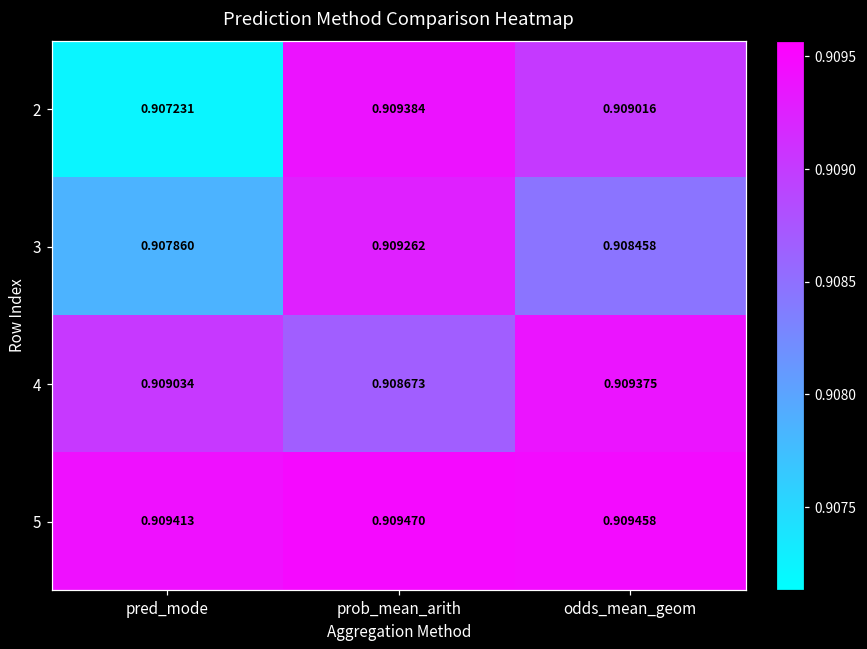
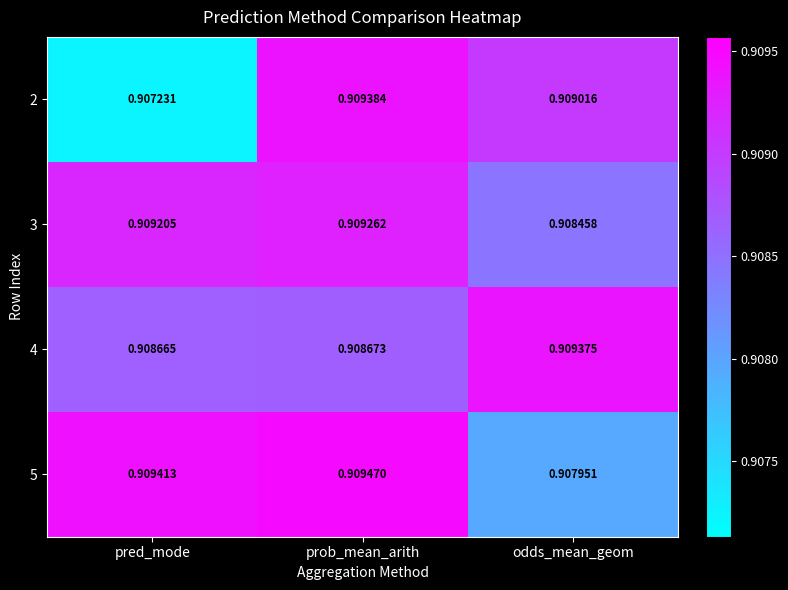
  {
    "2": {
      "pred_mode": 0.907231,
      "prob_mean_arith": 0.909384,
      "odds_mean_geom": 0.909016
    },
    "3": {
-     "pred_mode": 0.907860,
+     "pred_mode": 0.909205,
      "prob_mean_arith": 0.909262,
      "odds_mean_geom": 0.908458
    },
    "4": {
-     "pred_mode": 0.909034,
+     "pred_mode": 0.908665,
      "prob_mean_arith": 0.908673,
      "odds_mean_geom": 0.909375
    },
    "5": {
      "pred_mode": 0.909413,
      "prob_mean_arith": 0.909470,
-     "odds_mean_geom": 0.909458
+     "odds_mean_geom": 0.907951
    }
  }
